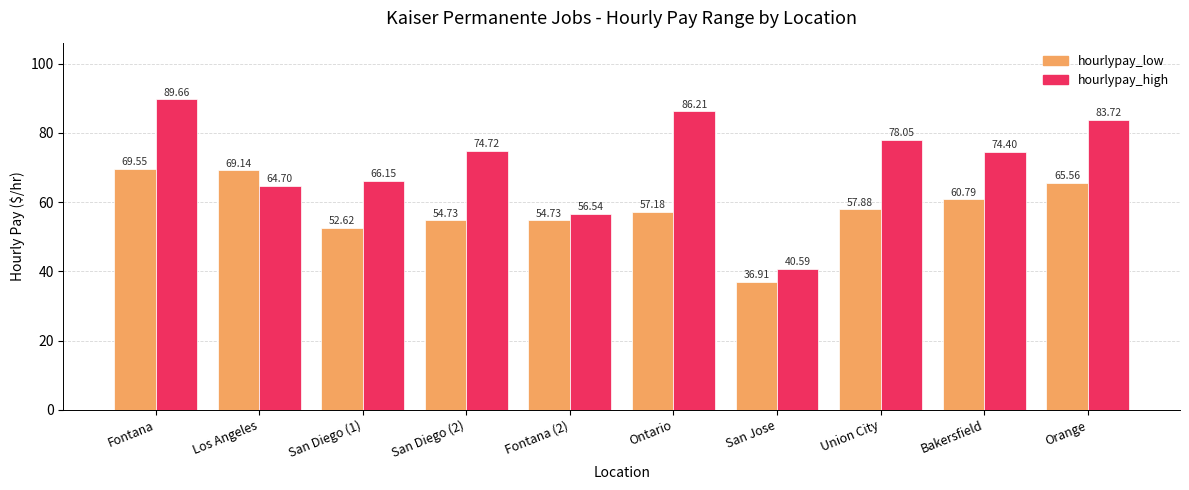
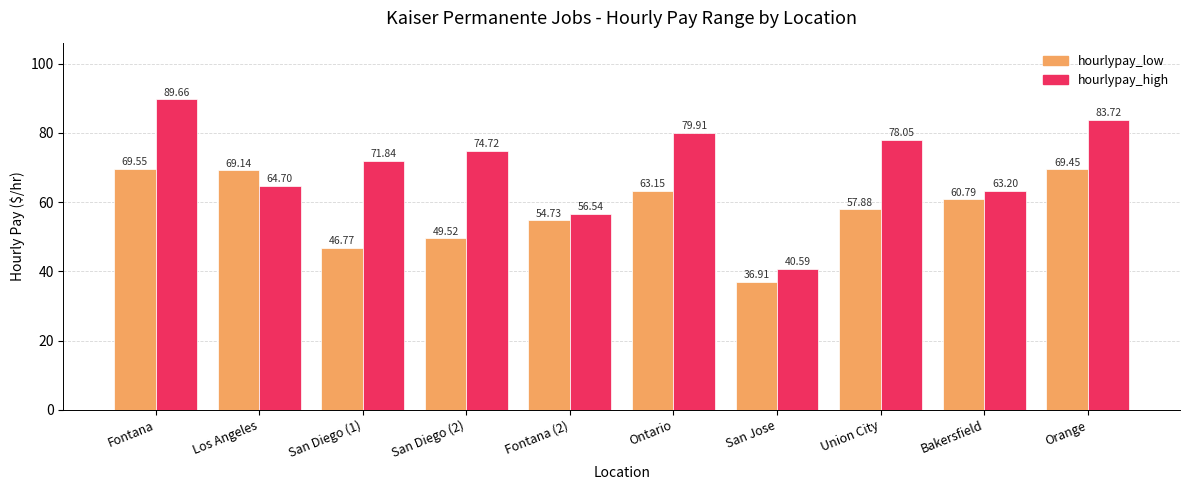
  {
    "hourlypay_low": {
      "Fontana": 69.55,
      "Los Angeles": 69.14,
-     "San Diego (1)": 52.62,
-     "San Diego (2)": 54.73,
+     "San Diego (1)": 46.77,
+     "San Diego (2)": 49.52,
      "Fontana (2)": 54.73,
-     "Ontario": 57.18,
+     "Ontario": 63.15,
      "San Jose": 36.91,
      "Union City": 57.88,
      "Bakersfield": 60.79,
-     "Orange": 65.56
+     "Orange": 69.45
    },
    "hourlypay_high": {
      "Fontana": 89.66,
      "Los Angeles": 64.70,
-     "San Diego (1)": 66.15,
+     "San Diego (1)": 71.84,
      "San Diego (2)": 74.72,
      "Fontana (2)": 56.54,
-     "Ontario": 86.21,
+     "Ontario": 79.91,
      "San Jose": 40.59,
      "Union City": 78.05,
-     "Bakersfield": 74.40,
+     "Bakersfield": 63.20,
      "Orange": 83.72
    }
  }
